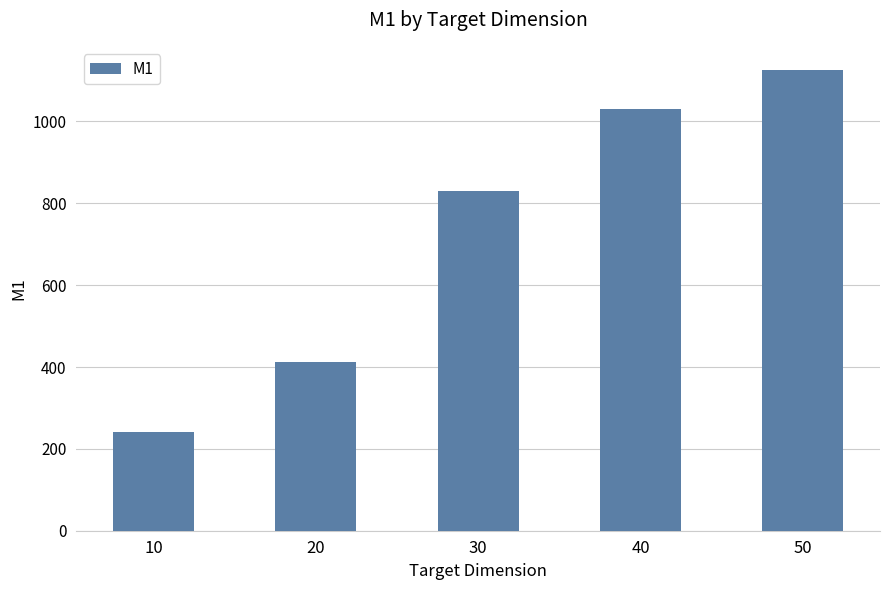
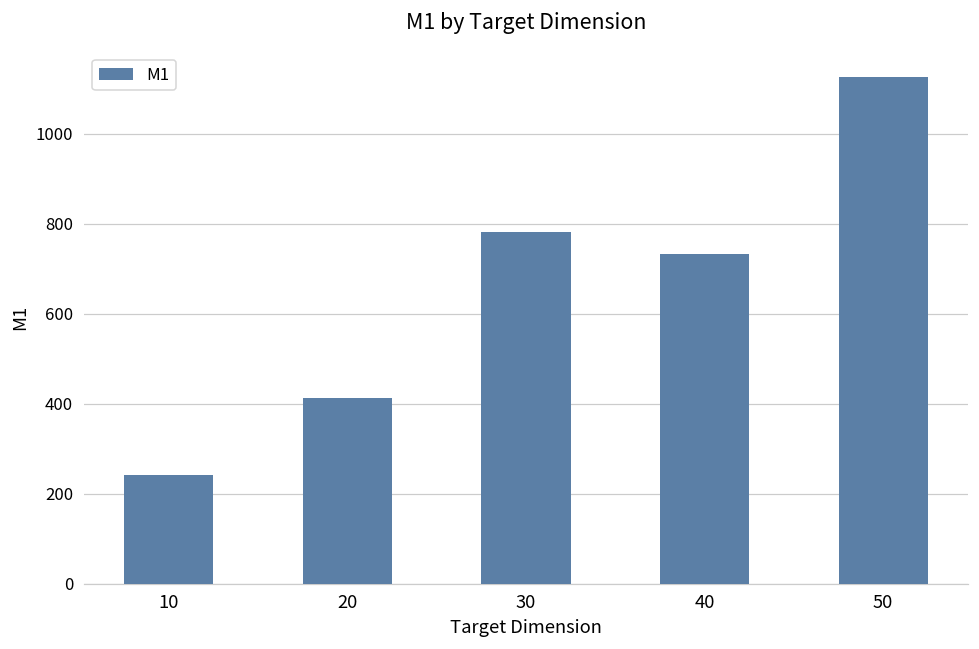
  {
    "10": 240,
    "20": 410,
-   "30": 830,
-   "40": 1030,
+   "30": 780,
+   "40": 730,
    "50": 1130
  }
